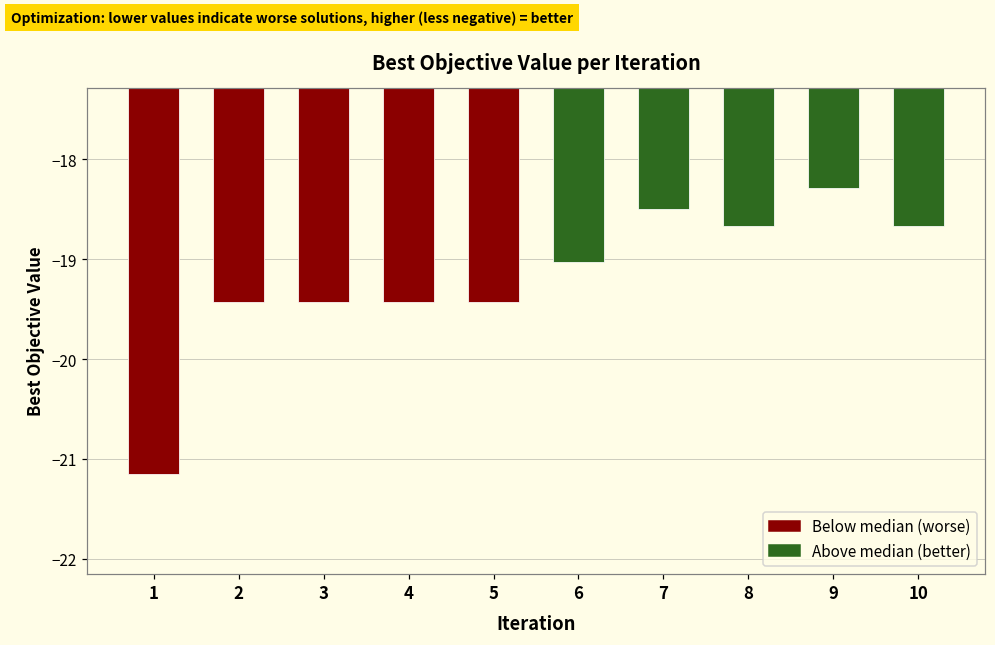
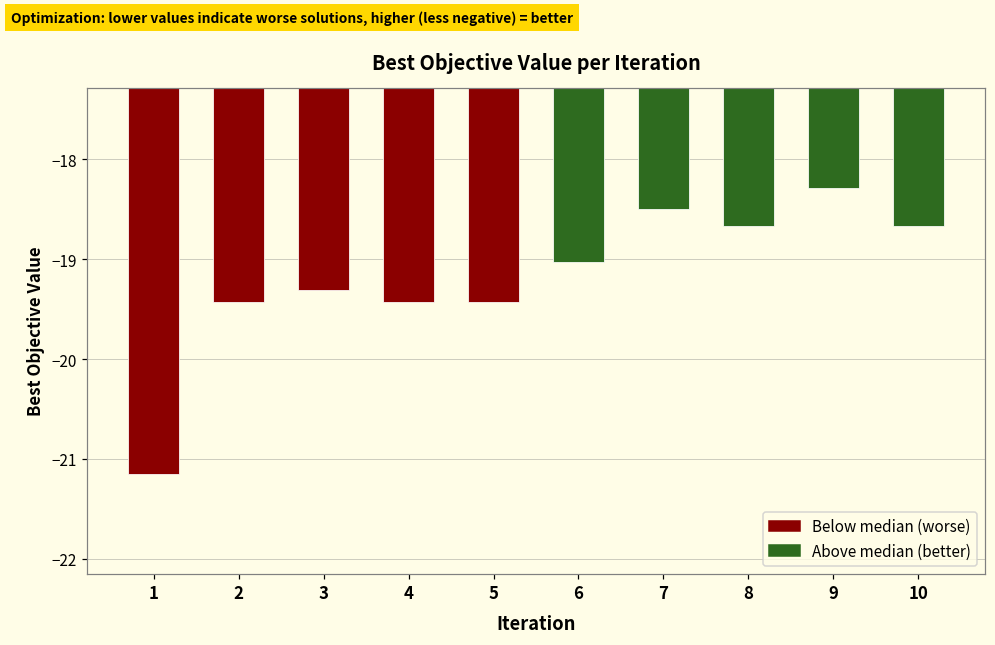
  {
    "1": -21.1,
    "2": -19.4,
-   "3": -19.4,
+   "3": -19.3,
    "4": -19.4,
    "5": -19.4,
    "6": -19.0,
    "7": -18.5,
    "8": -18.7,
    "9": -18.3,
    "10": -18.7
  }
